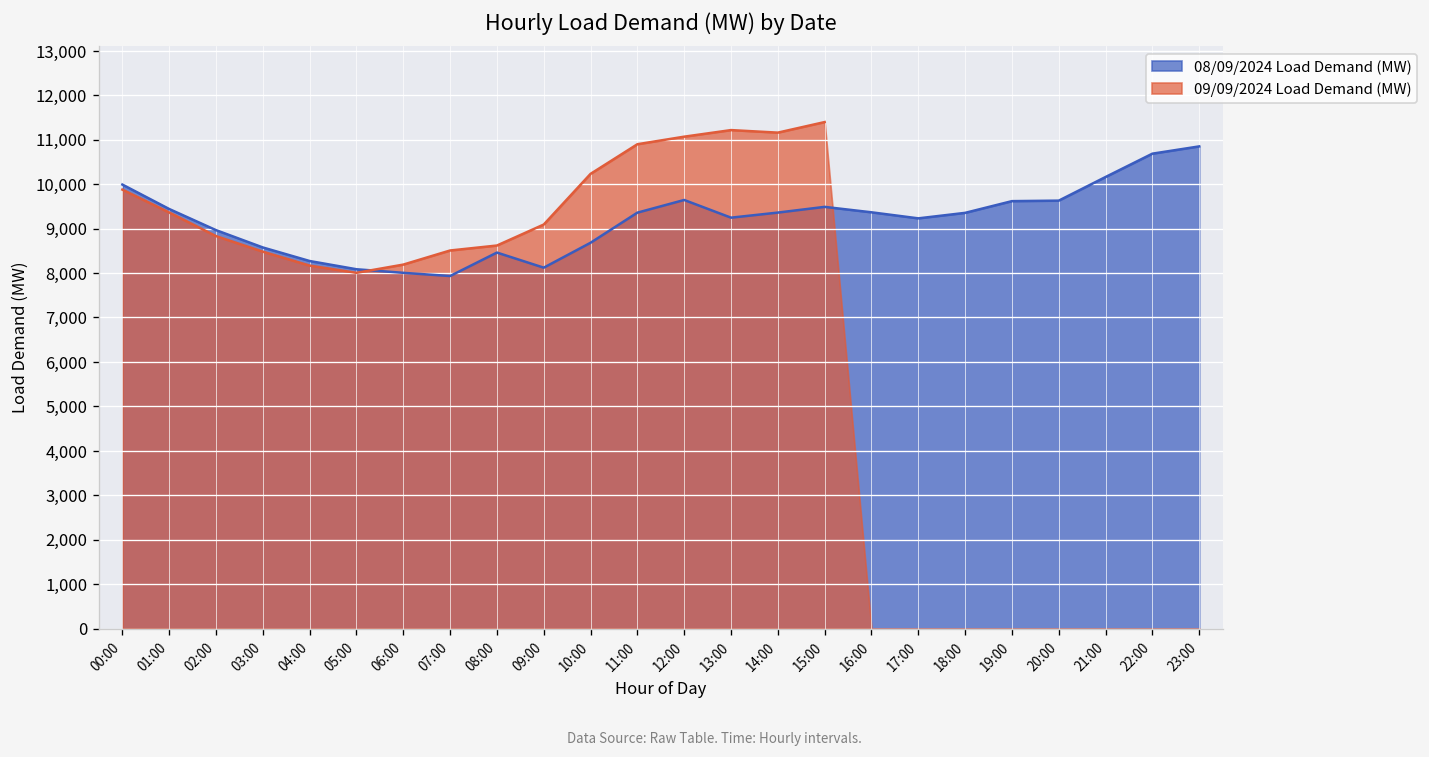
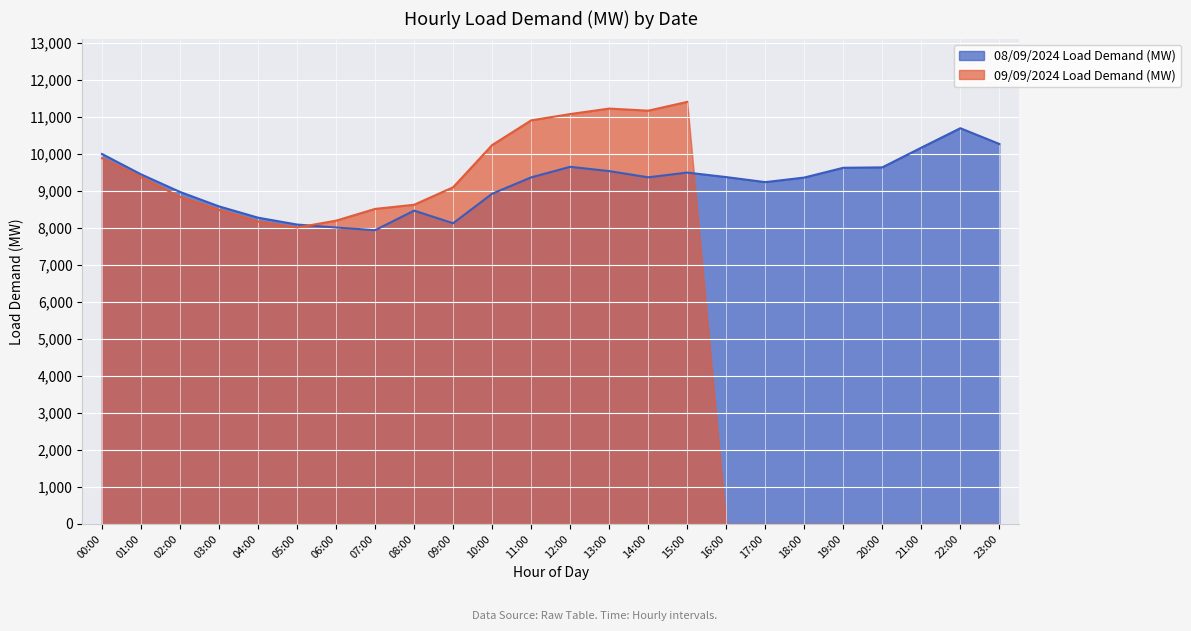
  {
    "08/09/2024 Load Demand (MW)": {
      "00:00": "10,000",
      "01:00": "9,400",
      "02:00": "9,000",
      "03:00": "8,600",
      "04:00": "8,300",
      "05:00": "8,100",
      "06:00": "8,000",
      "07:00": "7,900",
      "08:00": "8,500",
      "09:00": "8,100",
-     "10:00": "8,700",
+     "10:00": "8,900",
      "11:00": "9,400",
      "12:00": "9,600",
-     "13:00": "9,200",
+     "13:00": "9,500",
      "14:00": "9,400",
      "15:00": "9,500",
      "16:00": "9,400",
      "17:00": "9,200",
      "18:00": "9,400",
      "19:00": "9,600",
      "20:00": "9,600",
      "21:00": "10,200",
      "22:00": "10,700",
-     "23:00": "10,900"
+     "23:00": "10,300"
    }
  }
